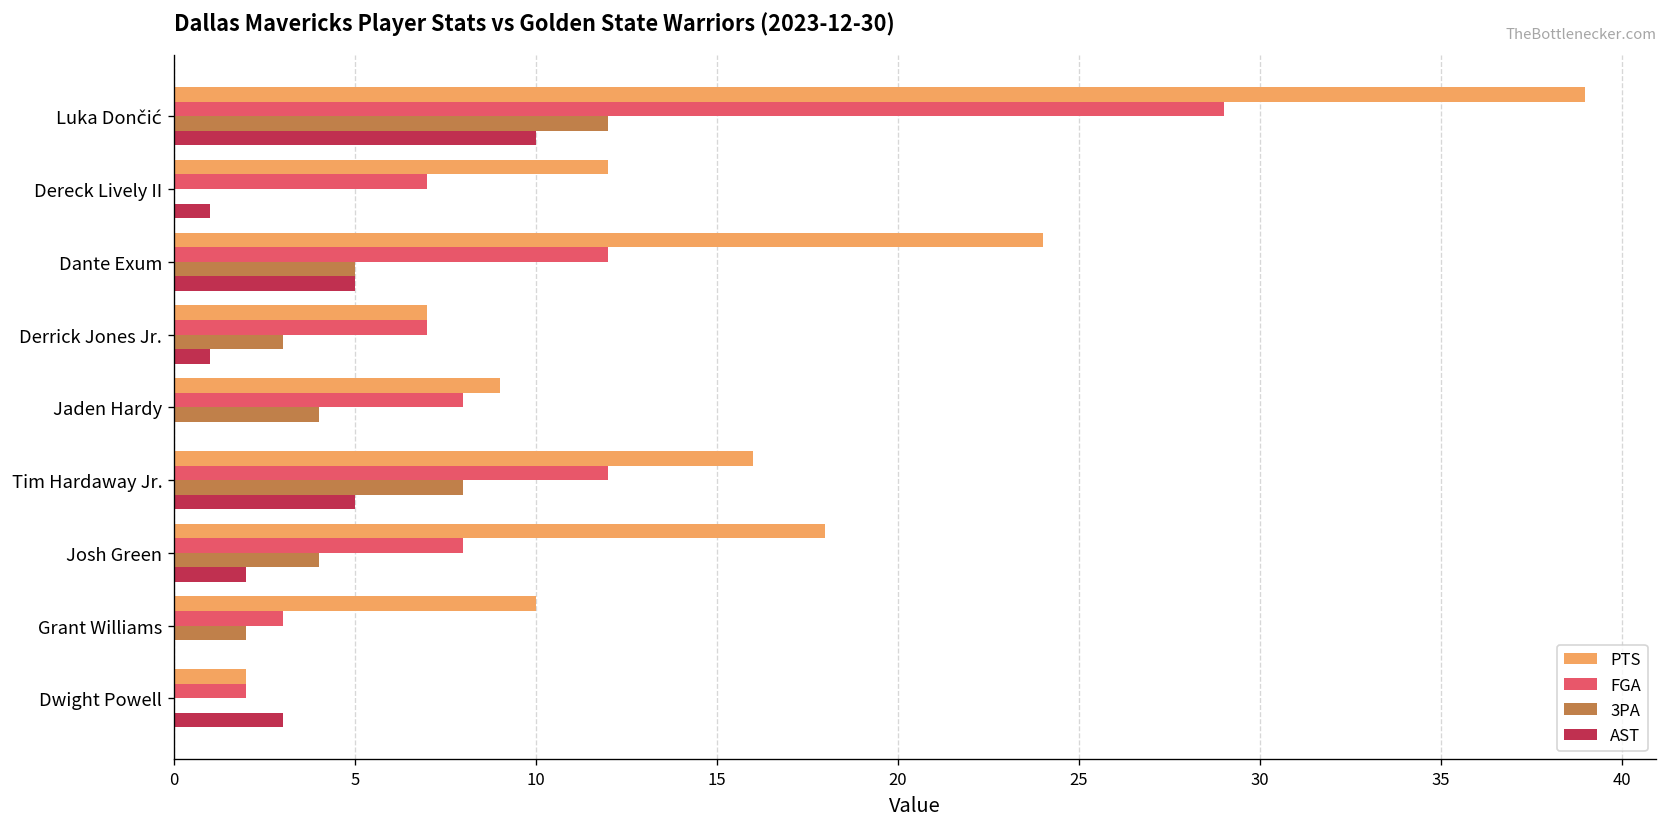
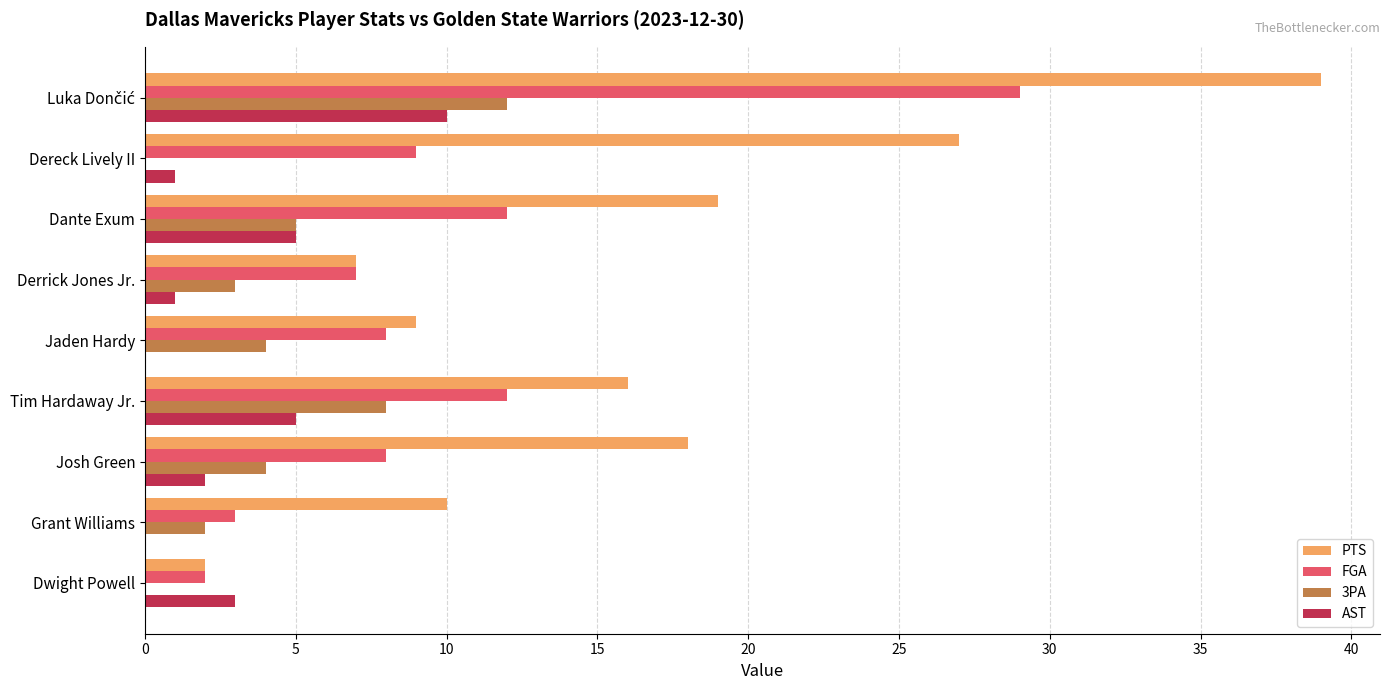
  {
    "PTS": {
      "Luka Dončić": 39,
-     "Dereck Lively II": 12,
-     "Dante Exum": 24,
+     "Dereck Lively II": 27,
+     "Dante Exum": 19,
      "Derrick Jones Jr.": 7,
      "Jaden Hardy": 9,
      "Tim Hardaway Jr.": 16,
      "Josh Green": 18,
      "Grant Williams": 10,
      "Dwight Powell": 2
    },
    "FGA": {
      "Luka Dončić": 29,
-     "Dereck Lively II": 7,
+     "Dereck Lively II": 9,
      "Dante Exum": 12,
      "Derrick Jones Jr.": 7,
      "Jaden Hardy": 8,
      "Tim Hardaway Jr.": 12,
      "Josh Green": 8,
      "Grant Williams": 3,
      "Dwight Powell": 2
    },
    "3PA": {
      "Luka Dončić": 12,
      "Dereck Lively II": 0,
      "Dante Exum": 5,
      "Derrick Jones Jr.": 3,
      "Jaden Hardy": 4,
      "Tim Hardaway Jr.": 8,
      "Josh Green": 4,
      "Grant Williams": 2,
      "Dwight Powell": 0
    },
    "AST": {
      "Luka Dončić": 10,
      "Dereck Lively II": 1,
      "Dante Exum": 5,
      "Derrick Jones Jr.": 1,
      "Jaden Hardy": 0,
      "Tim Hardaway Jr.": 5,
      "Josh Green": 2,
      "Grant Williams": 0,
      "Dwight Powell": 3
    }
  }
